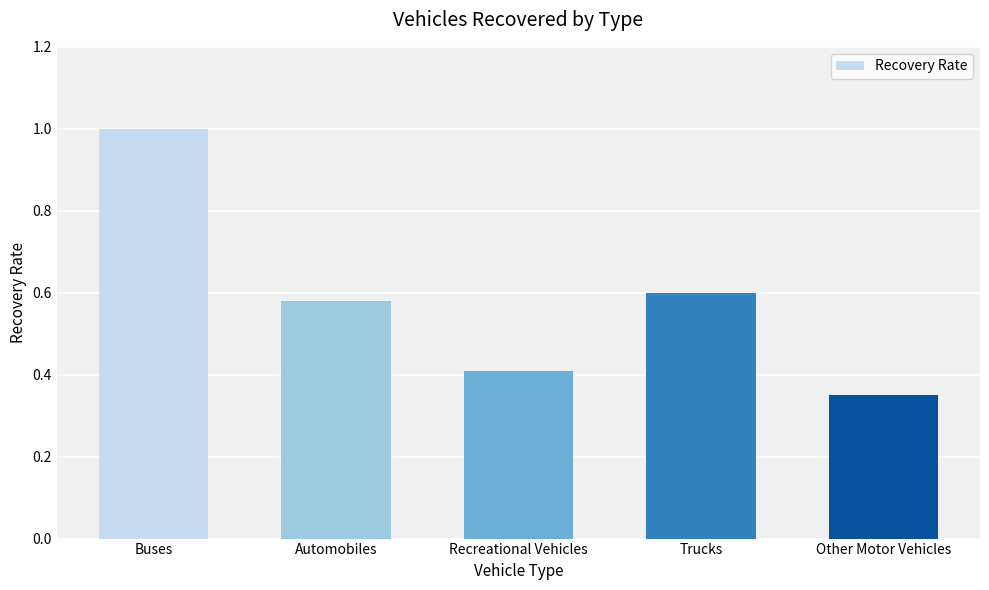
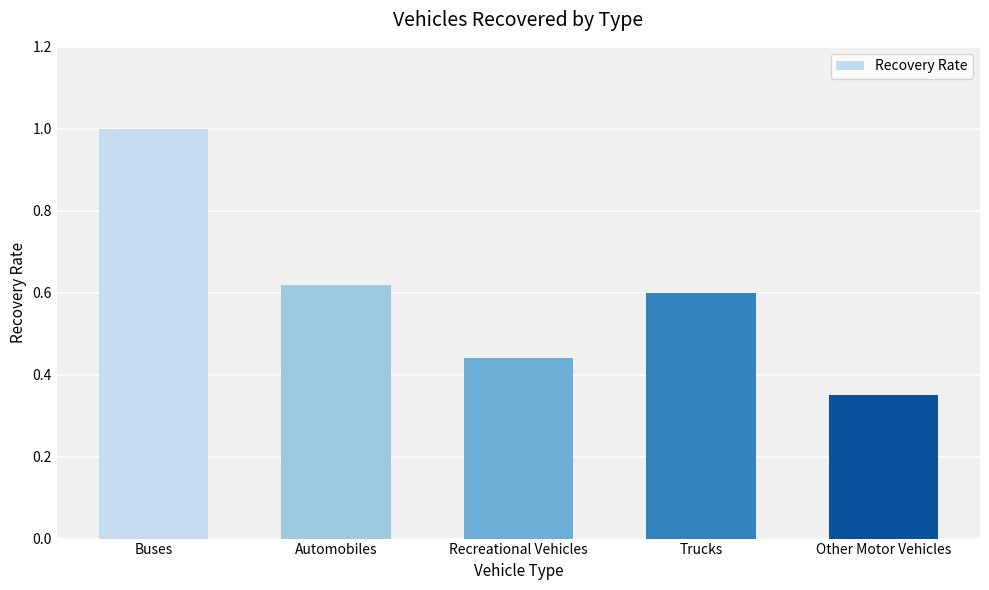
  {
    "Buses": 1.00,
-   "Automobiles": 0.58,
-   "Recreational Vehicles": 0.41,
+   "Automobiles": 0.62,
+   "Recreational Vehicles": 0.44,
    "Trucks": 0.60,
    "Other Motor Vehicles": 0.35
  }
